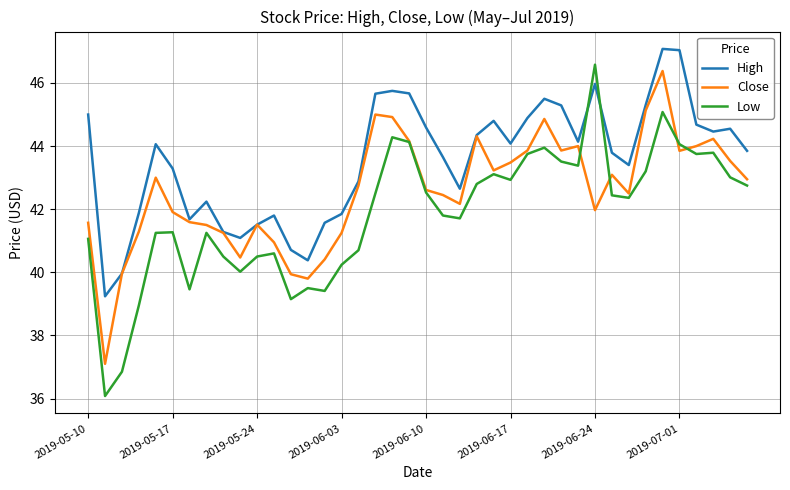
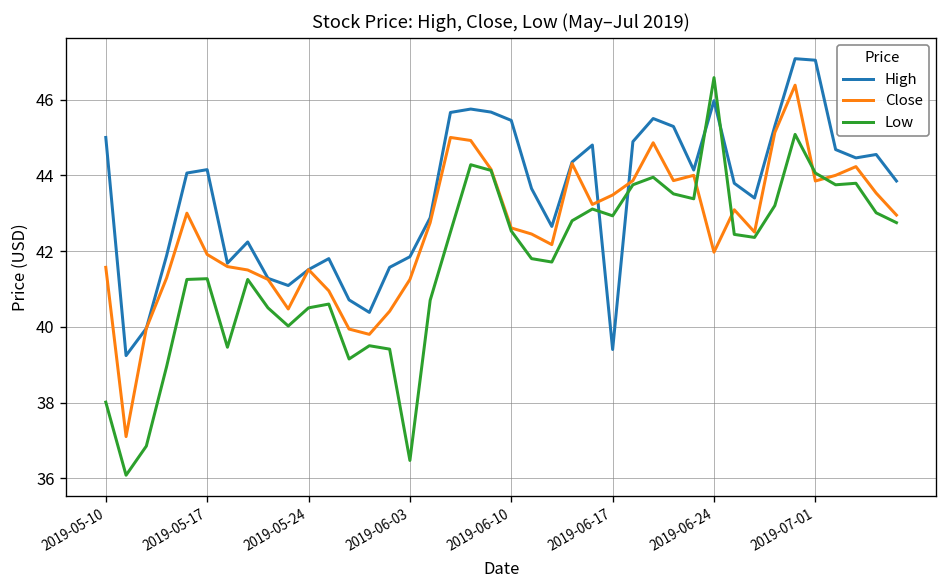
  {
    "High": {
      "2019-05-10": 45.0,
-     "2019-05-17": 43.3,
+     "2019-05-17": 44.2,
      "2019-06-03": 41.9,
-     "2019-06-10": 44.6,
-     "2019-06-17": 44.1,
+     "2019-06-10": 45.5,
+     "2019-06-17": 39.4,
      "2019-06-24": 46.0,
      "2019-07-01": 47.0
    },
    "Close": {
      "2019-05-10": 41.6,
      "2019-05-17": 41.9,
      "2019-06-03": 41.3,
      "2019-06-17": 43.5,
      "2019-06-24": 42.0,
      "2019-07-01": 43.9
    },
    "Low": {
-     "2019-05-10": 41.1,
+     "2019-05-10": 38.0,
      "2019-05-17": 41.3,
      "2019-05-24": 40.5,
-     "2019-06-03": 40.2,
+     "2019-06-03": 36.5,
      "2019-06-17": 42.9,
      "2019-06-24": 46.6,
      "2019-07-01": 44.1
    }
  }
